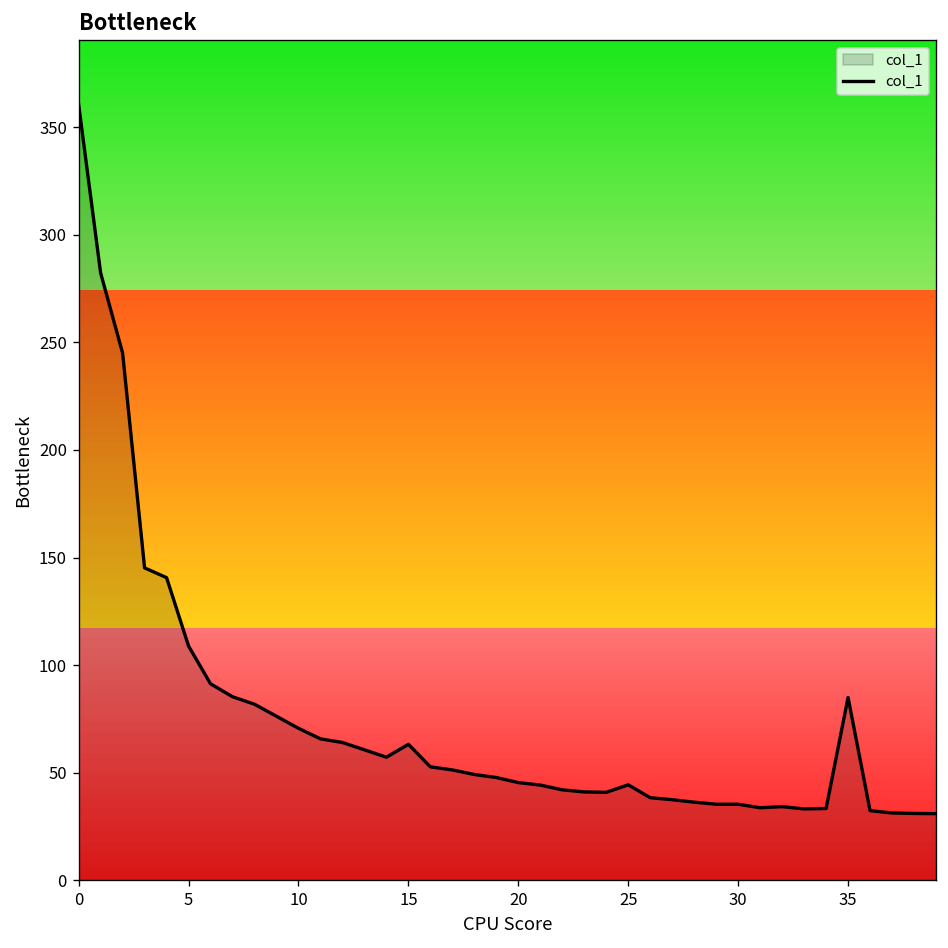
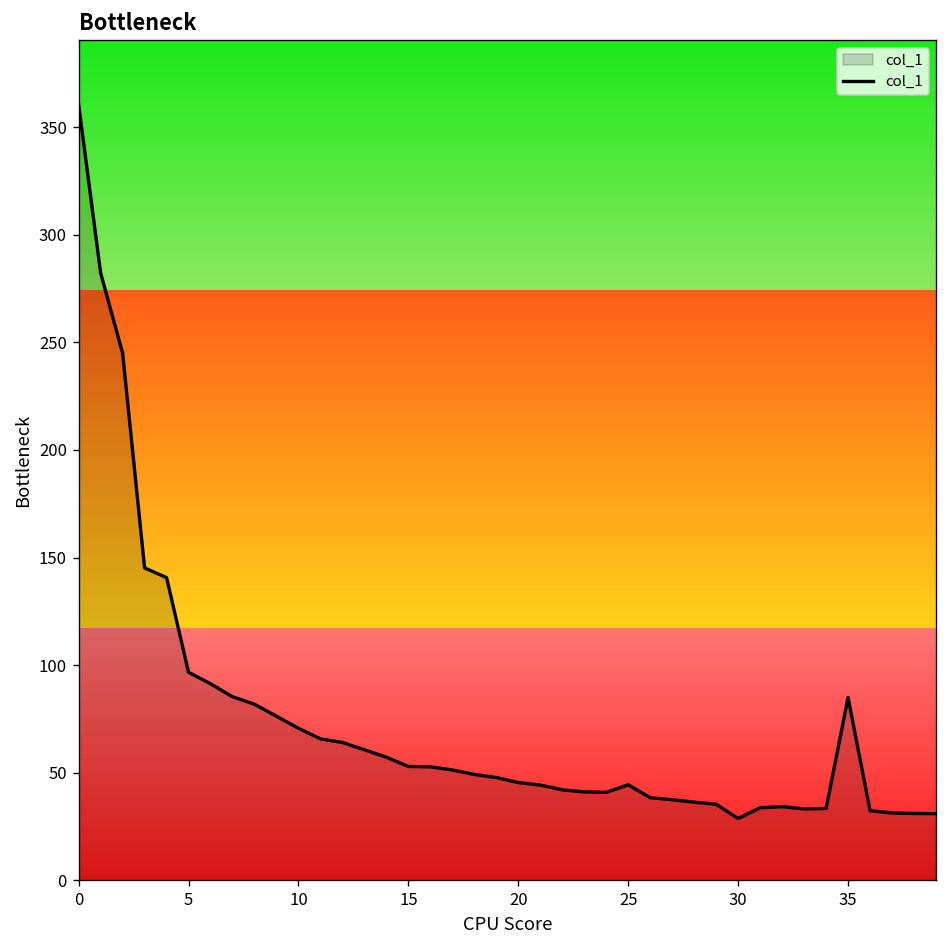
  {
    "col_1": {
-     "5": 109,
+     "5": 97,
      "10": 71,
-     "15": 63,
+     "15": 53,
      "20": 45,
      "25": 44,
-     "30": 35,
+     "30": 29,
      "35": 85
    }
  }
